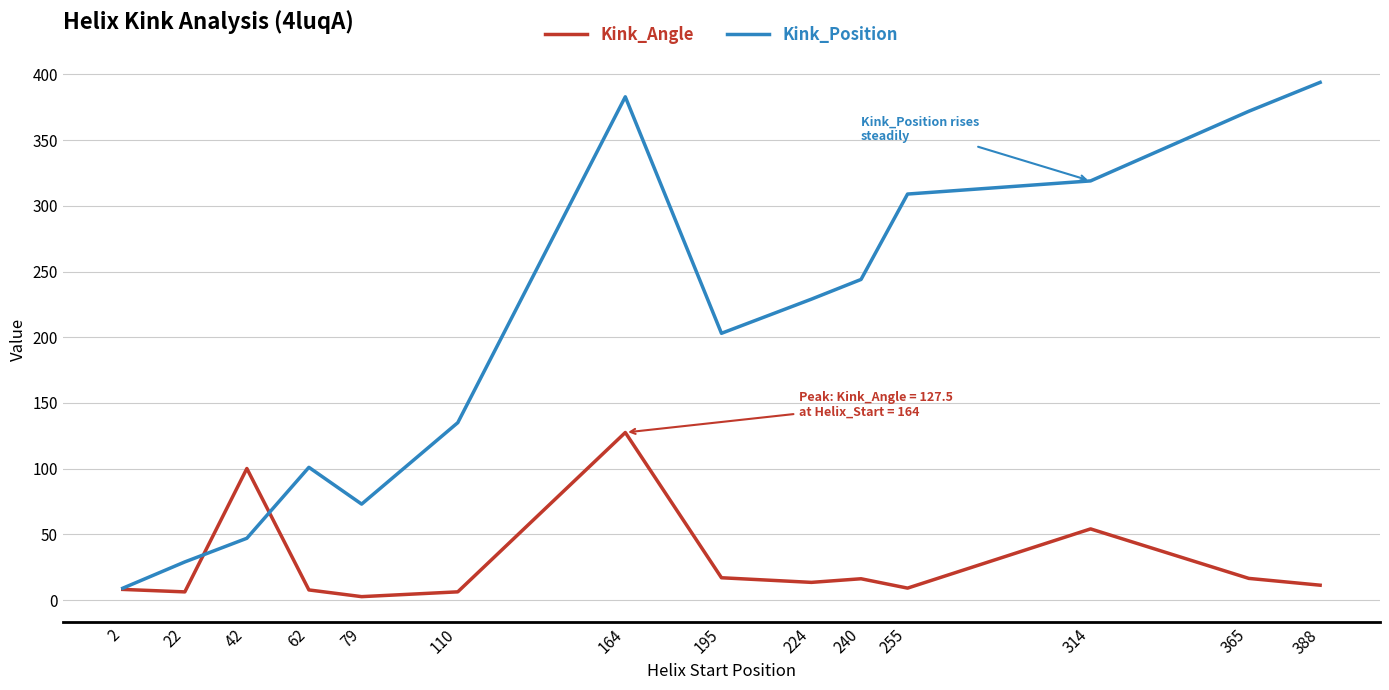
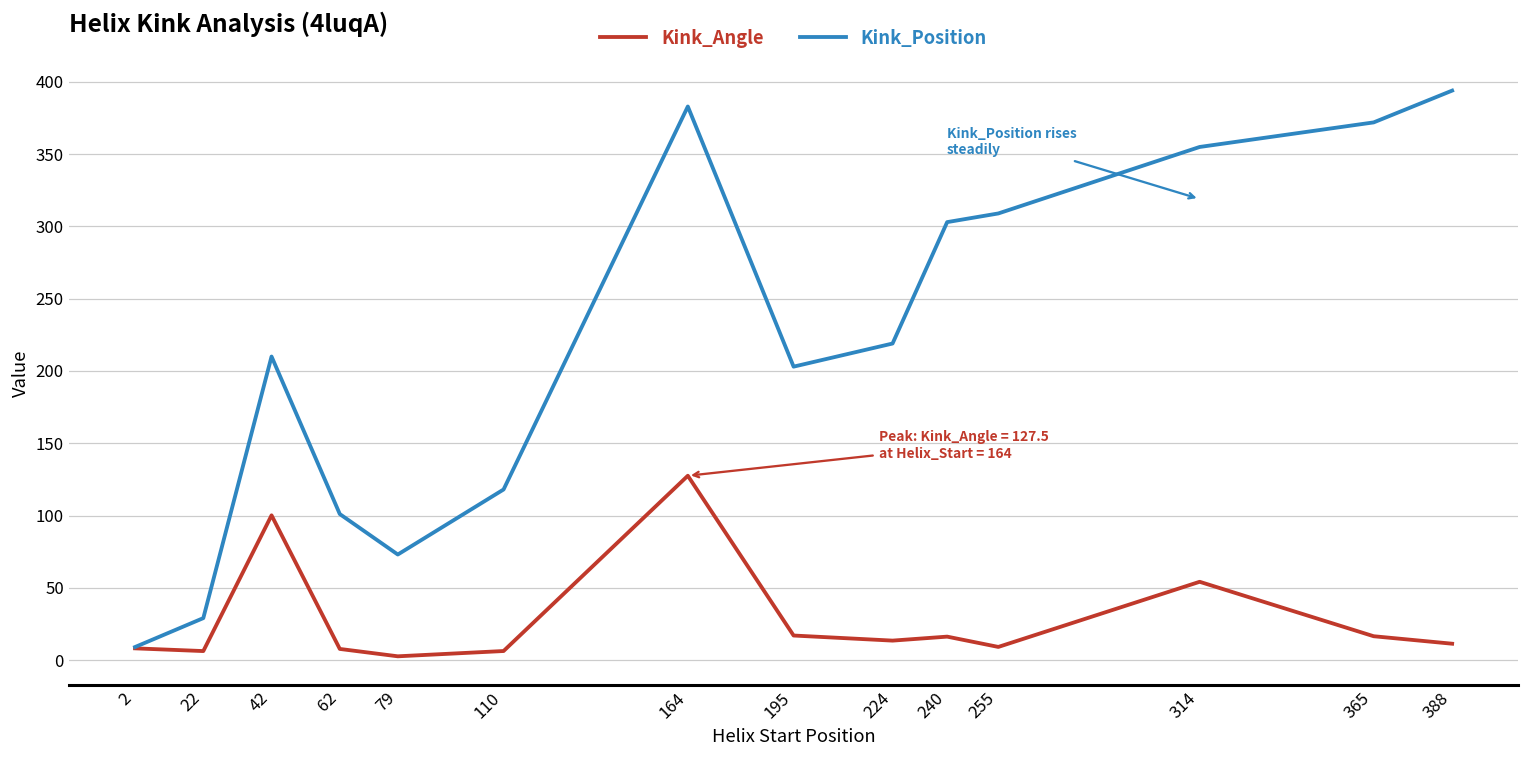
  {
    "Kink_Angle": {
      "164": 127.5
    },
    "Kink_Position": {
      "22": 29,
-     "42": 47,
+     "42": 210,
      "62": 101,
      "79": 73,
-     "110": 135,
+     "110": 118,
      "164": 383,
      "195": 203,
-     "224": 229,
-     "240": 244,
+     "224": 219,
+     "240": 303,
      "255": 309,
-     "314": 319,
+     "314": 355,
      "365": 372,
      "388": 394
    }
  }
